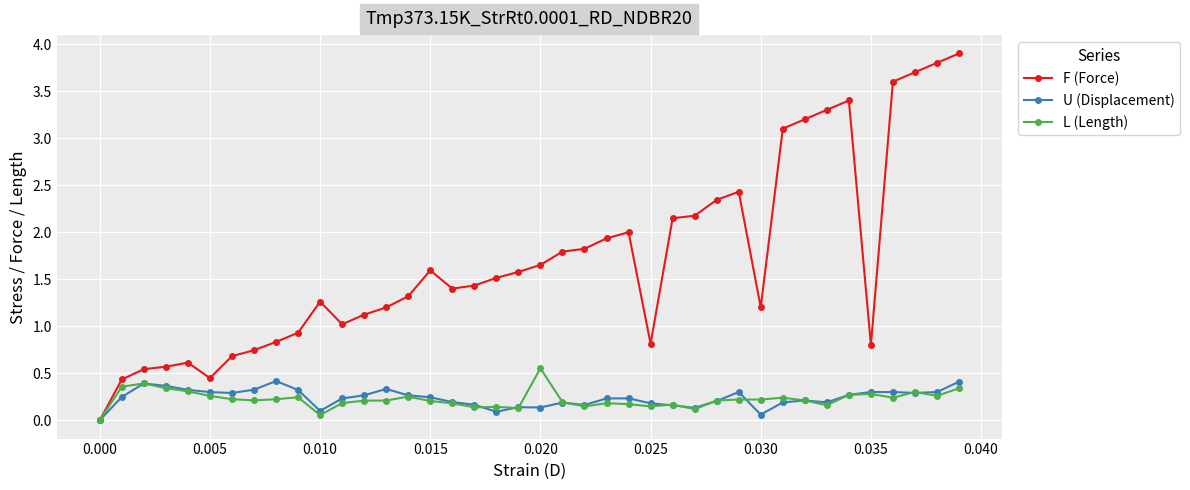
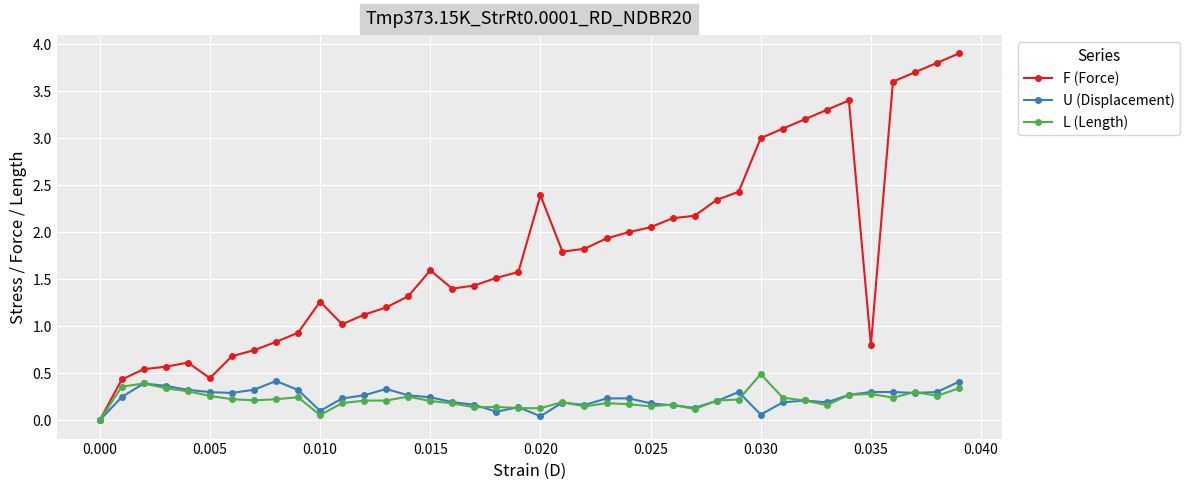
  {
    "F (Force)": {
      "0.005": 0.4,
      "0.010": 1.3,
      "0.015": 1.6,
-     "0.020": 1.7,
-     "0.025": 0.8,
-     "0.030": 1.2,
+     "0.020": 2.4,
+     "0.025": 2.1,
+     "0.030": 3.0,
      "0.035": 0.8
    },
    "U (Displacement)": {
      "0.005": 0.3,
      "0.010": 0.1,
      "0.015": 0.2,
-     "0.020": 0.1,
+     "0.020": 0.0,
      "0.025": 0.2,
      "0.030": 0.1
    },
    "L (Length)": {
      "0.005": 0.3,
      "0.010": 0.1,
      "0.015": 0.2,
-     "0.020": 0.6,
+     "0.020": 0.1,
      "0.025": 0.1,
-     "0.030": 0.2
+     "0.030": 0.5
    }
  }
